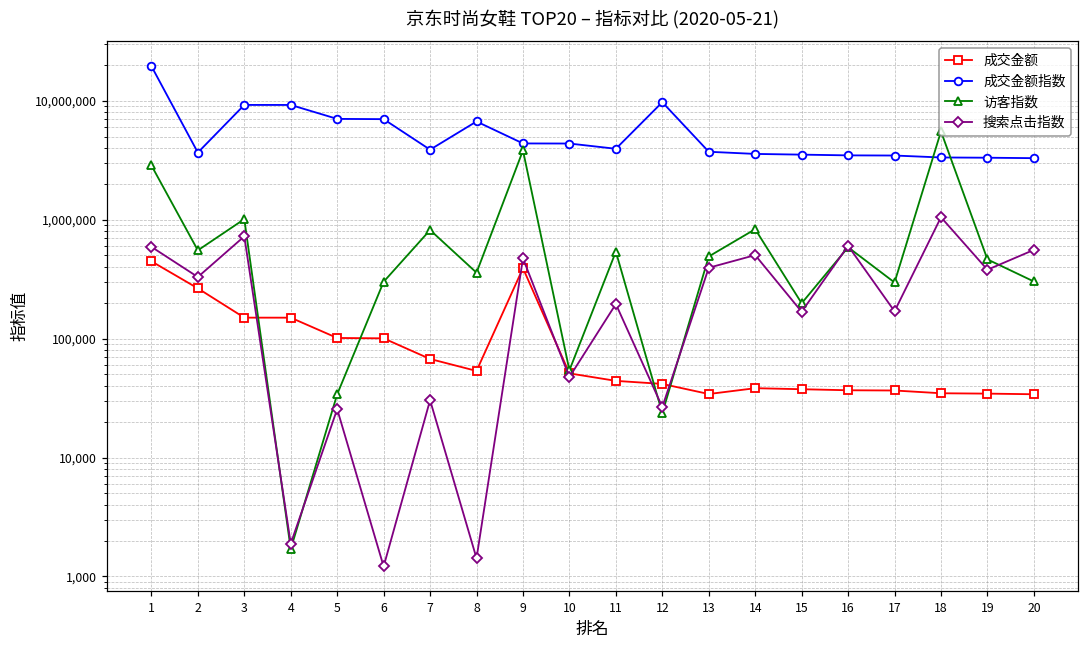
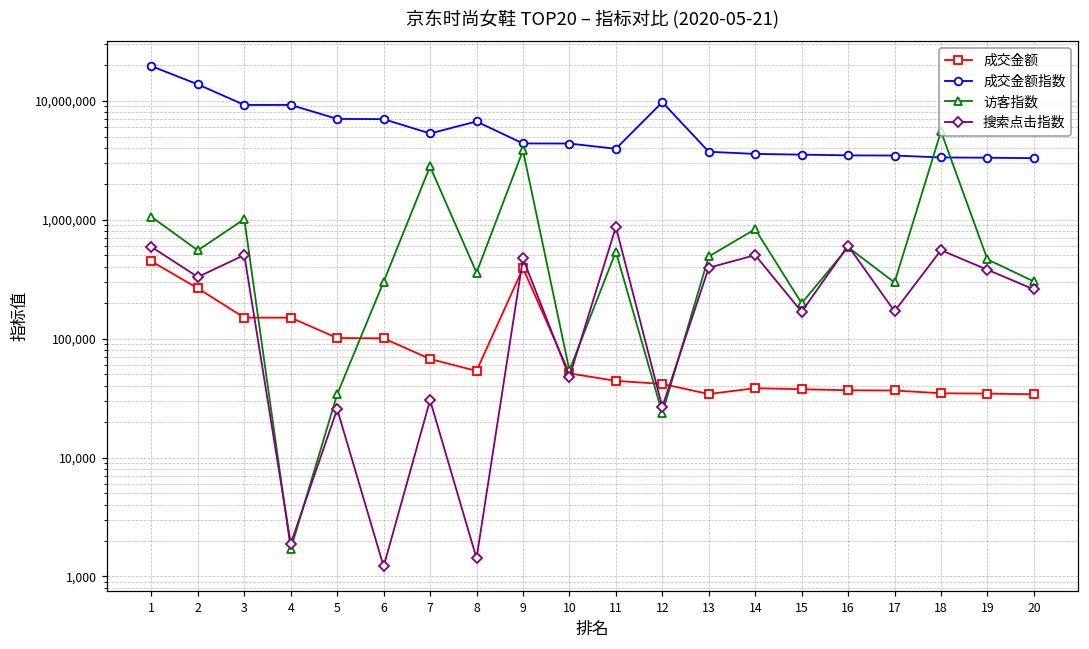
  {
    "成交金额": {
      "1": "450,000",
      "2": "260,000",
      "3": "150,000",
      "4": "150,000",
      "5": "100,000",
      "6": "100,000",
      "7": "70,000",
      "8": "50,000",
      "9": "390,000",
      "10": "50,000",
      "11": "44,000",
      "12": "42,000",
      "13": "34,000",
      "14": "38,000",
      "15": "38,000",
      "16": "37,000",
      "17": "37,000",
      "18": "35,000",
      "19": "34,000",
      "20": "34,000"
    },
    "成交金额指数": {
      "1": "20,000,000",
-     "2": "3,700,000",
+     "2": "14,000,000",
      "3": "9,000,000",
      "4": "9,000,000",
      "5": "7,000,000",
      "6": "7,000,000",
-     "7": "3,900,000",
+     "7": "5,000,000",
      "8": "7,000,000",
      "9": "4,400,000",
      "10": "4,400,000",
      "11": "3,900,000",
      "12": "10,000,000",
      "13": "3,700,000",
      "14": "3,600,000",
      "15": "3,500,000",
      "16": "3,500,000",
      "17": "3,500,000",
      "18": "3,300,000",
      "19": "3,300,000",
      "20": "3,300,000"
    },
    "访客指数": {
-     "1": "2,900,000",
+     "1": "1,100,000",
      "2": "600,000",
      "3": "1,000,000",
      "4": "1,700",
      "5": "34,000",
      "6": "300,000",
-     "7": "800,000",
+     "7": "2,800,000",
      "8": "360,000",
      "9": "3,800,000",
      "10": "50,000",
      "11": "500,000",
      "12": "24,000",
      "13": "500,000",
      "14": "800,000",
      "15": "200,000",
      "17": "300,000",
      "19": "460,000",
      "20": "300,000"
    },
    "搜索点击指数": {
      "1": "600,000",
      "2": "330,000",
-     "3": "700,000",
+     "3": "500,000",
      "4": "1,900",
      "5": "26,000",
      "6": "1,200",
      "7": "30,000",
      "8": "1,400",
      "9": "500,000",
      "10": "50,000",
-     "11": "200,000",
+     "11": "900,000",
      "12": "27,000",
      "13": "390,000",
      "14": "500,000",
      "15": "170,000",
      "17": "170,000",
-     "18": "1,000,000",
+     "18": "600,000",
      "19": "380,000",
-     "20": "600,000"
+     "20": "260,000"
    }
  }
